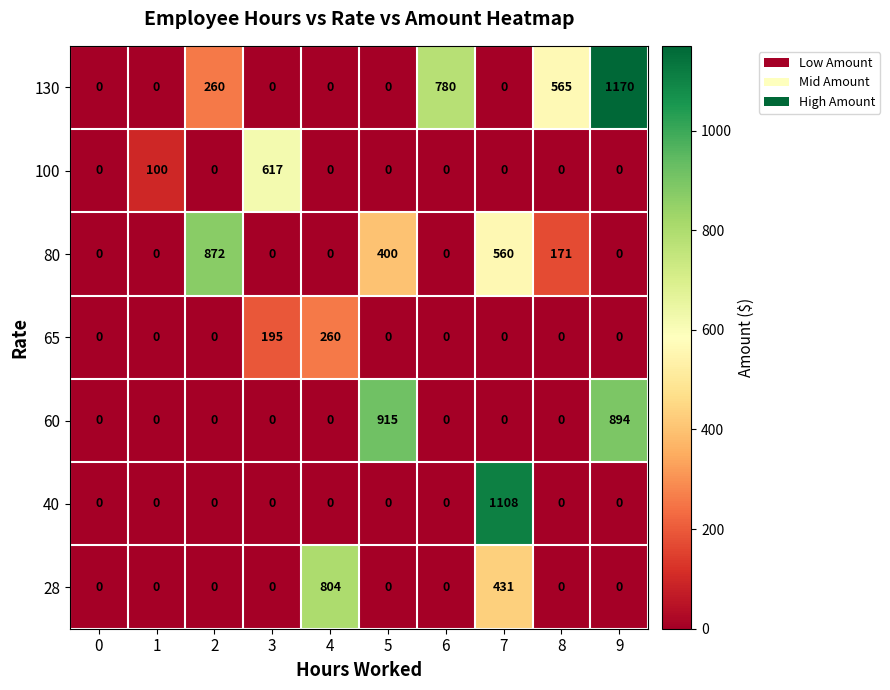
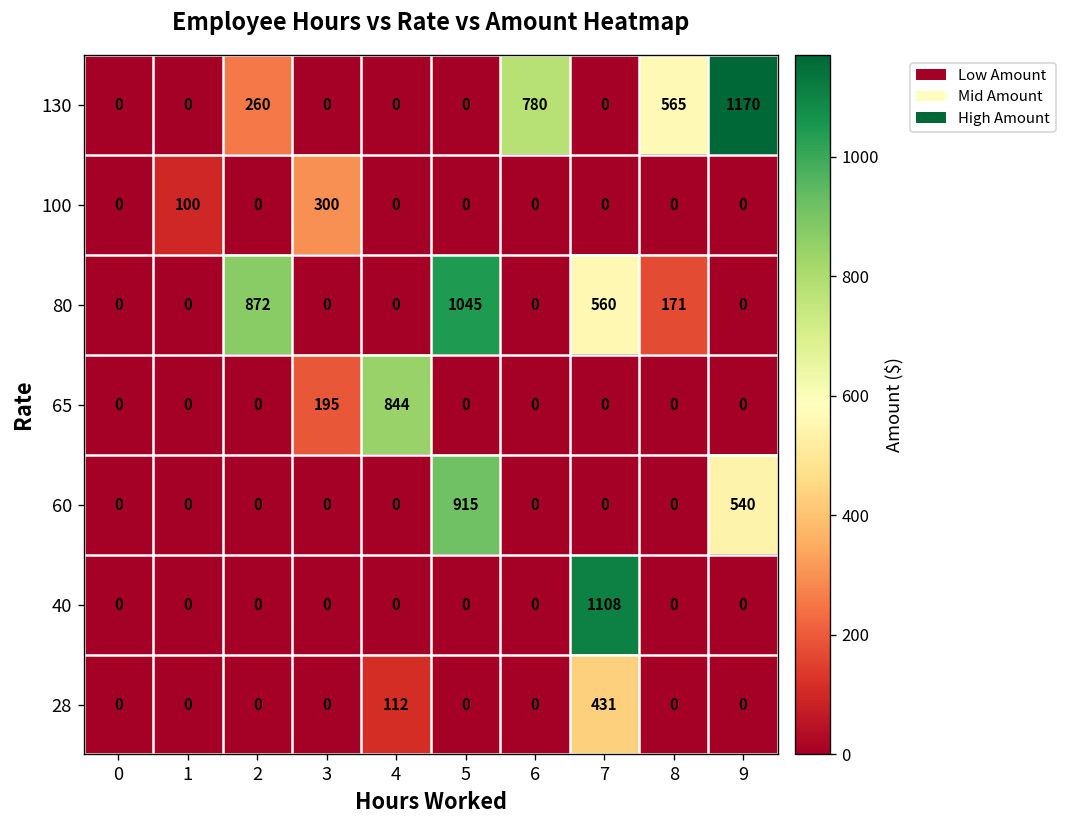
  {
    "130": {
      "0": 0,
      "1": 0,
      "2": 260,
      "3": 0,
      "4": 0,
      "5": 0,
      "6": 780,
      "7": 0,
      "8": 565,
      "9": 1170
    },
    "100": {
      "0": 0,
      "1": 100,
      "2": 0,
-     "3": 617,
+     "3": 300,
      "4": 0,
      "5": 0,
      "6": 0,
      "7": 0,
      "8": 0,
      "9": 0
    },
    "80": {
      "0": 0,
      "1": 0,
      "2": 872,
      "3": 0,
      "4": 0,
-     "5": 400,
+     "5": 1045,
      "6": 0,
      "7": 560,
      "8": 171,
      "9": 0
    },
    "65": {
      "0": 0,
      "1": 0,
      "2": 0,
      "3": 195,
-     "4": 260,
+     "4": 844,
      "5": 0,
      "6": 0,
      "7": 0,
      "8": 0,
      "9": 0
    },
    "60": {
      "0": 0,
      "1": 0,
      "2": 0,
      "3": 0,
      "4": 0,
      "5": 915,
      "6": 0,
      "7": 0,
      "8": 0,
-     "9": 894
+     "9": 540
    },
    "40": {
      "0": 0,
      "1": 0,
      "2": 0,
      "3": 0,
      "4": 0,
      "5": 0,
      "6": 0,
      "7": 1108,
      "8": 0,
      "9": 0
    },
    "28": {
      "0": 0,
      "1": 0,
      "2": 0,
      "3": 0,
-     "4": 804,
+     "4": 112,
      "5": 0,
      "6": 0,
      "7": 431,
      "8": 0,
      "9": 0
    }
  }
